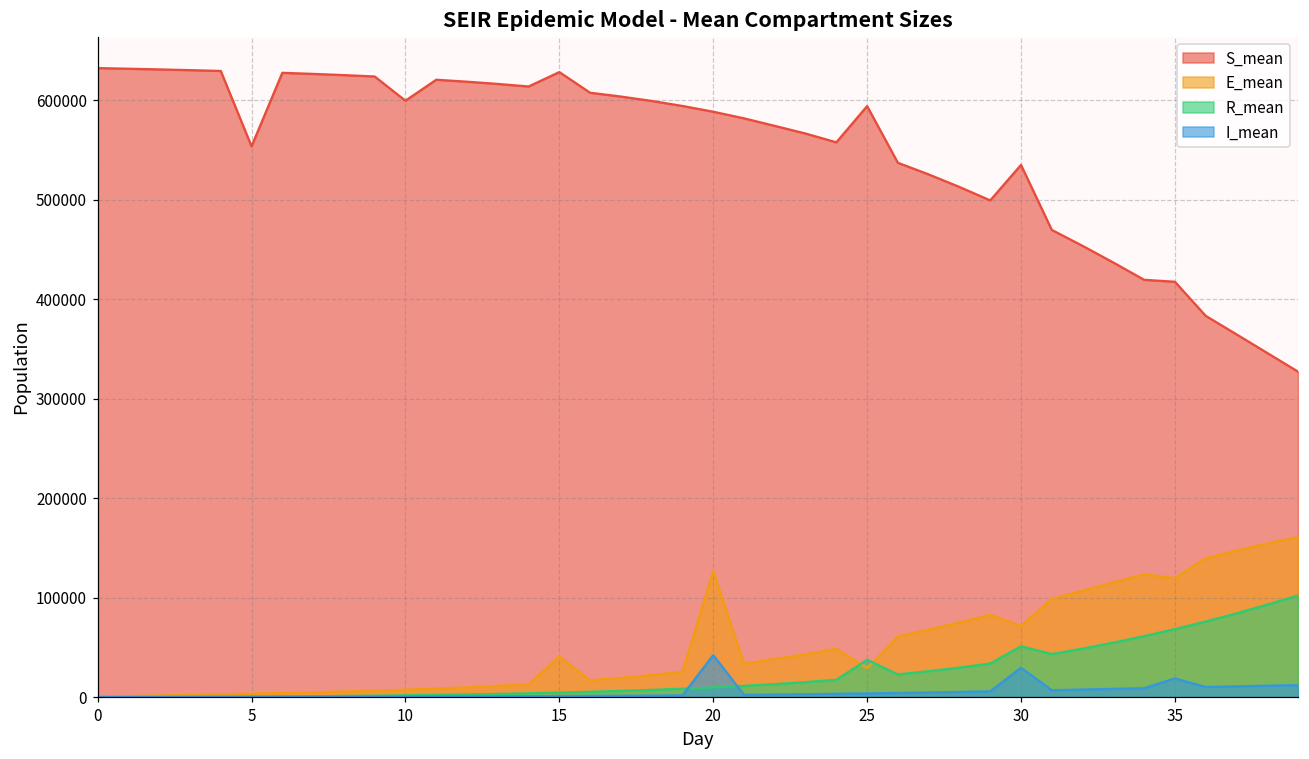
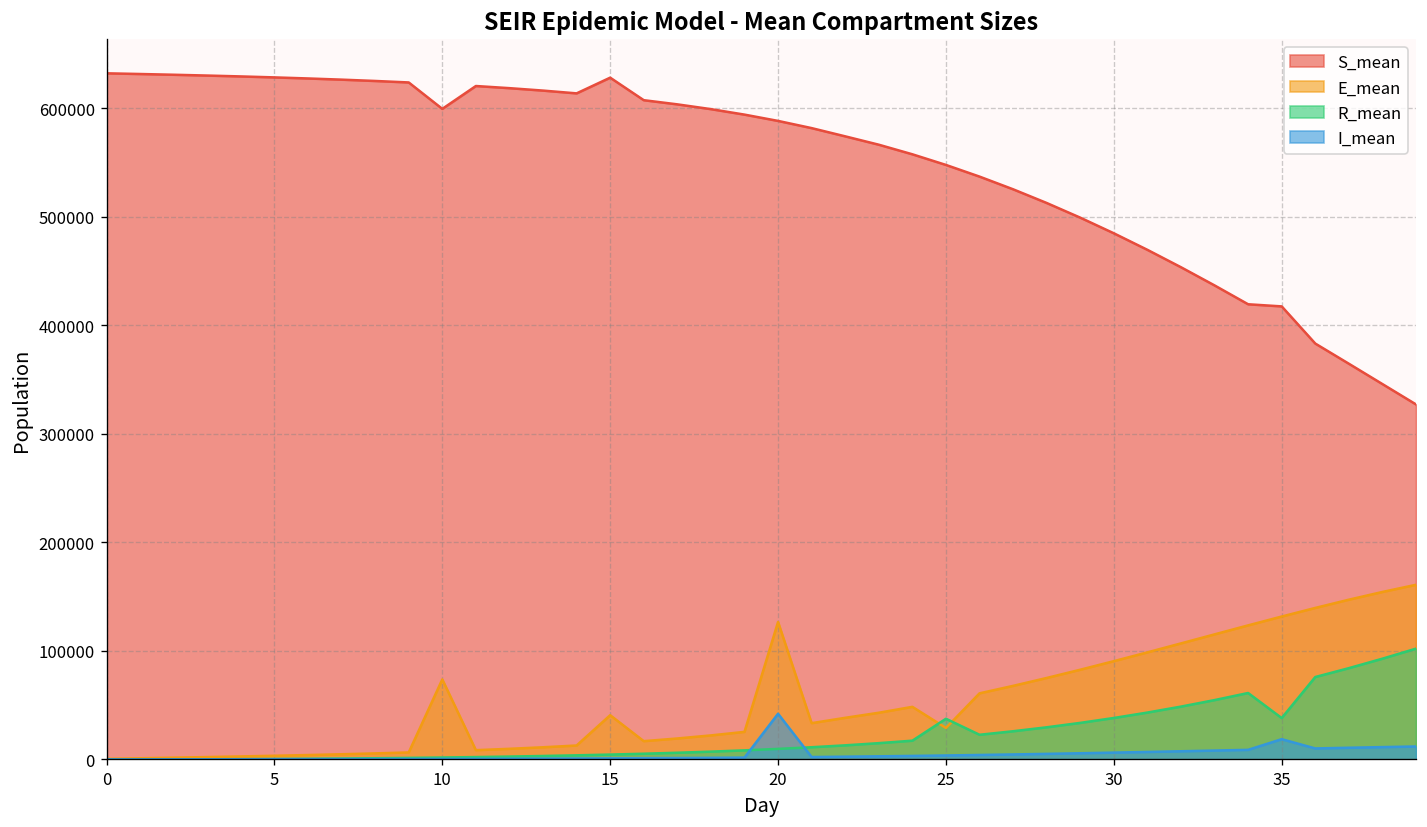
  {
    "S_mean": {
      "0": 630000,
-     "5": 550000,
+     "5": 630000,
      "10": 600000,
      "15": 630000,
      "20": 590000,
-     "25": 590000,
-     "30": 530000,
+     "25": 550000,
+     "30": 480000,
      "35": 420000
    },
    "E_mean": {
      "5": 0,
-     "10": 10000,
+     "10": 70000,
      "15": 40000,
      "20": 130000,
      "25": 30000,
-     "30": 70000,
-     "35": 120000
+     "30": 90000,
+     "35": 130000
    },
    "R_mean": {
      "15": 0,
      "20": 10000,
      "25": 40000,
-     "30": 50000,
-     "35": 70000
+     "30": 40000,
+     "35": 40000
    },
    "I_mean": {
      "15": 0,
      "20": 40000,
      "25": 0,
-     "30": 30000,
+     "30": 10000,
      "35": 20000
    }
  }
